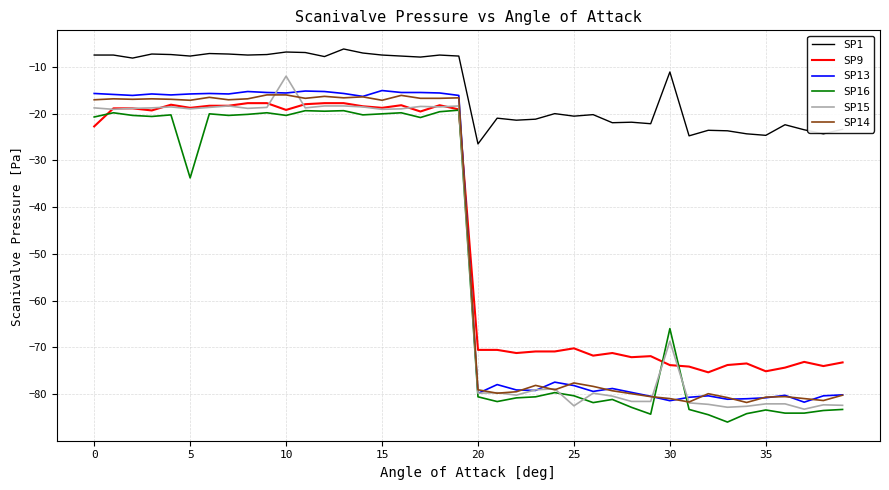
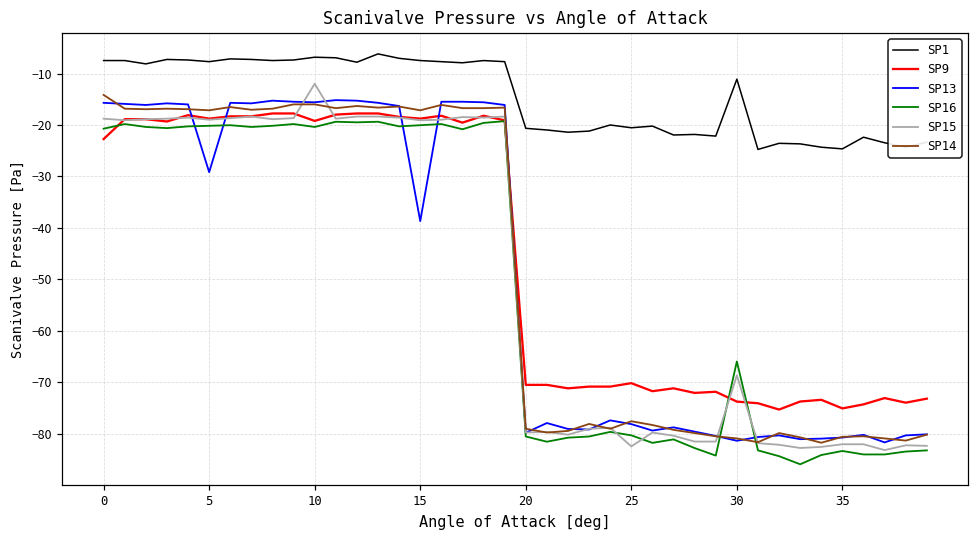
  {
    "SP1": {
      "0": -7,
      "5": -8,
      "10": -7,
      "15": -7,
-     "20": -26,
+     "20": -21,
      "25": -21,
      "30": -11,
      "35": -25
    },
    "SP9": {
      "0": -23,
      "10": -19,
      "20": -71,
      "25": -70,
      "30": -74,
      "35": -75
    },
    "SP13": {
      "0": -16,
-     "5": -16,
-     "15": -15,
+     "5": -29,
+     "15": -39,
      "25": -78
    },
    "SP16": {
      "0": -21,
-     "5": -34,
+     "5": -20,
      "10": -20,
      "15": -20,
      "20": -81,
      "25": -80,
      "30": -66,
      "35": -83
    },
    "SP15": {
      "0": -19,
      "10": -12,
      "25": -83,
      "30": -69,
      "35": -82
    },
    "SP14": {
-     "0": -17,
+     "0": -14,
      "5": -17,
      "15": -17,
      "20": -79,
      "25": -78
    }
  }
